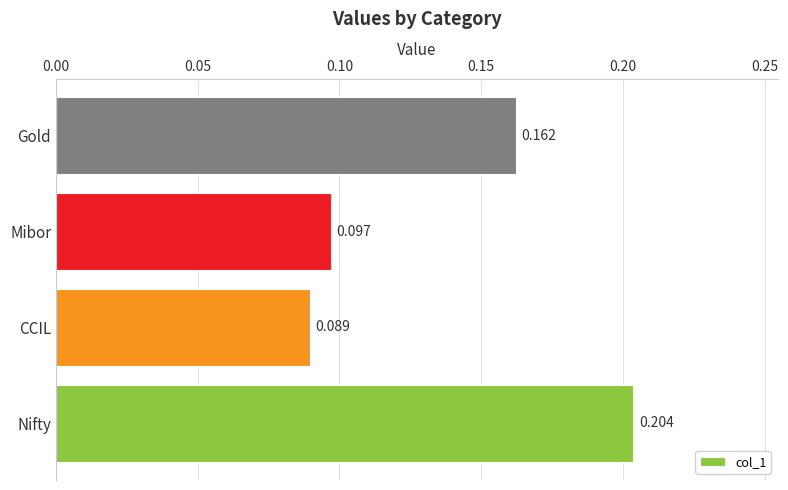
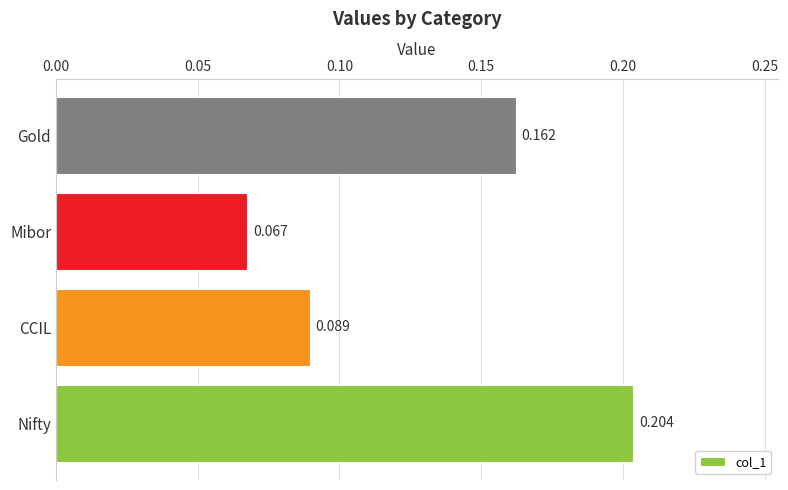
  {
    "Gold": 0.162,
-   "Mibor": 0.097,
+   "Mibor": 0.067,
    "CCIL": 0.089,
    "Nifty": 0.204
  }
